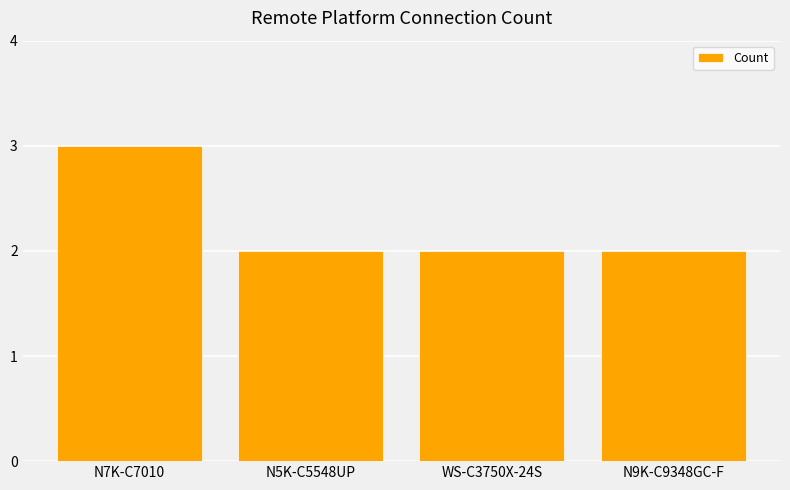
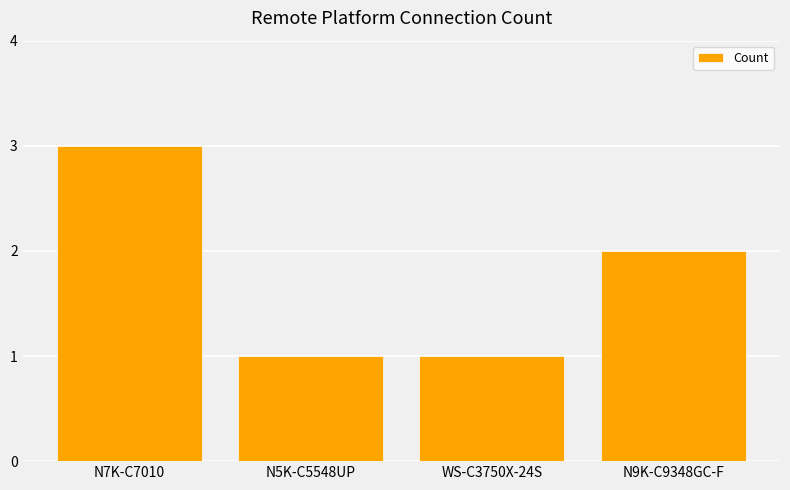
  {
    "N7K-C7010": 3,
-   "N5K-C5548UP": 2,
-   "WS-C3750X-24S": 2,
+   "N5K-C5548UP": 1,
+   "WS-C3750X-24S": 1,
    "N9K-C9348GC-F": 2
  }
